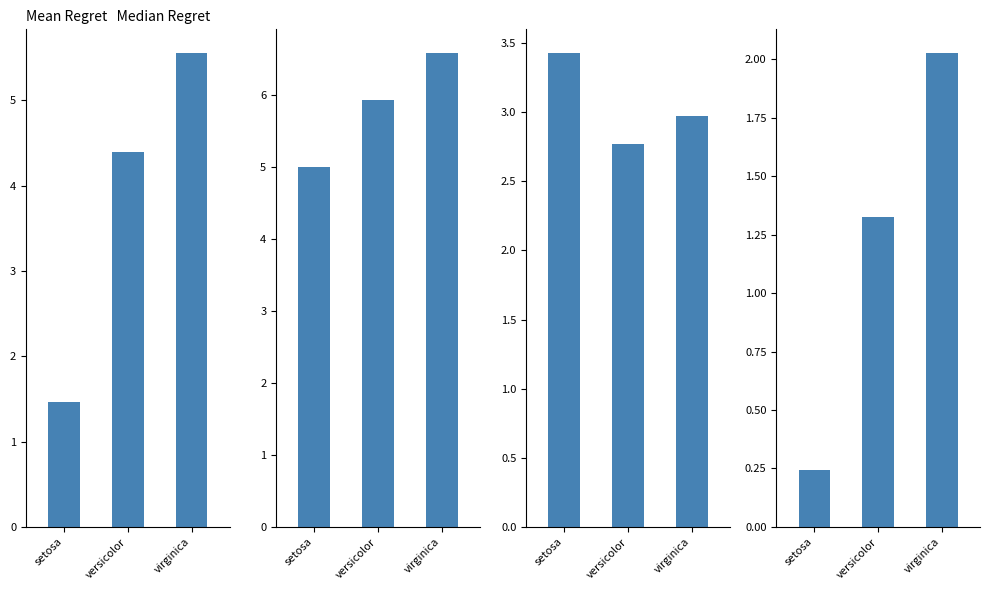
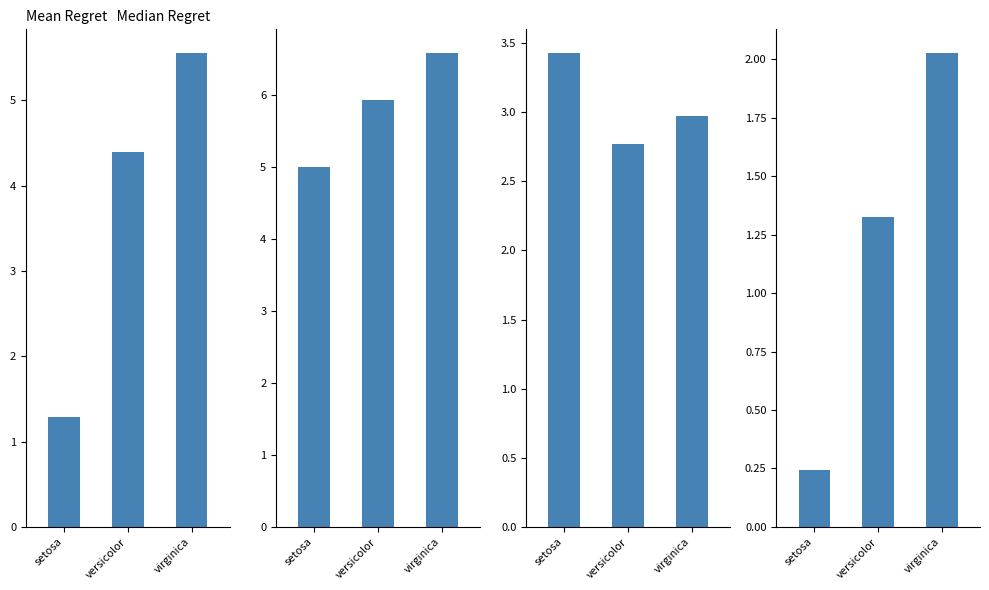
  {
    "Mean Regret Median Regret": {
-     "setosa": 1.5,
+     "setosa": 1.3,
      "versicolor": 4.4,
      "virginica": 5.6
    }
  }
